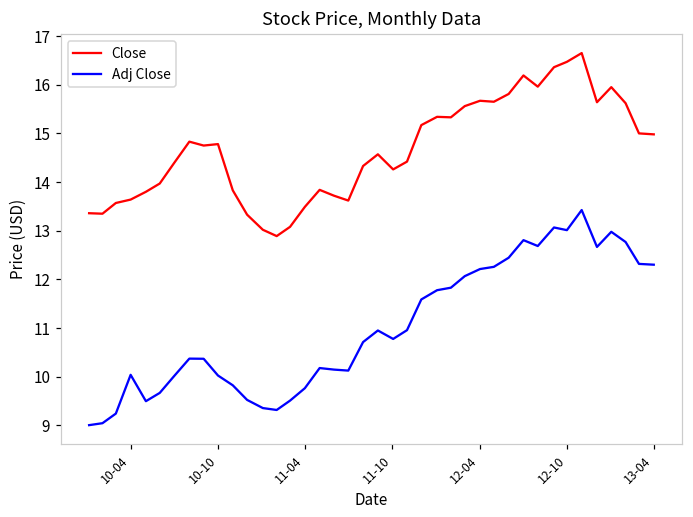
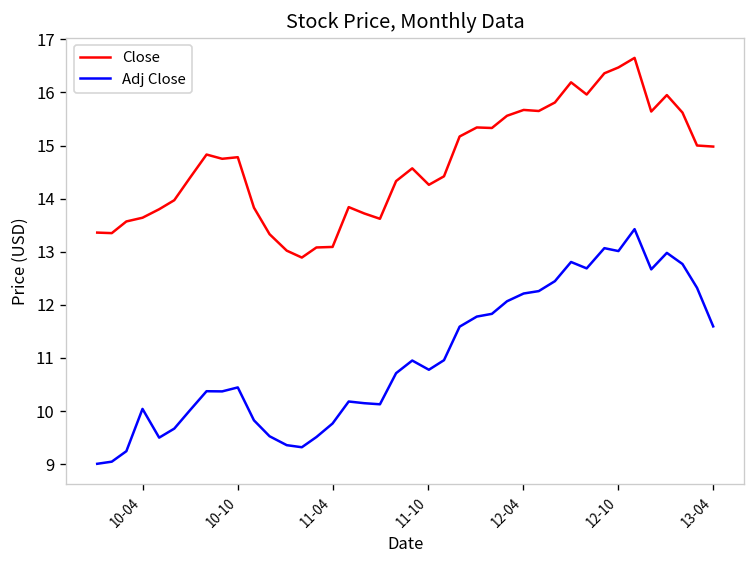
  {
    "Close": {
      "10-04": 13.6,
      "10-10": 14.8,
-     "11-04": 13.5,
+     "11-04": 13.1,
      "12-10": 16.5,
      "13-04": 15.0
    },
    "Adj Close": {
      "10-04": 10.0,
-     "10-10": 10.0,
+     "10-10": 10.4,
      "11-04": 9.8,
      "12-10": 13.0,
-     "13-04": 12.3
+     "13-04": 11.6
    }
  }
